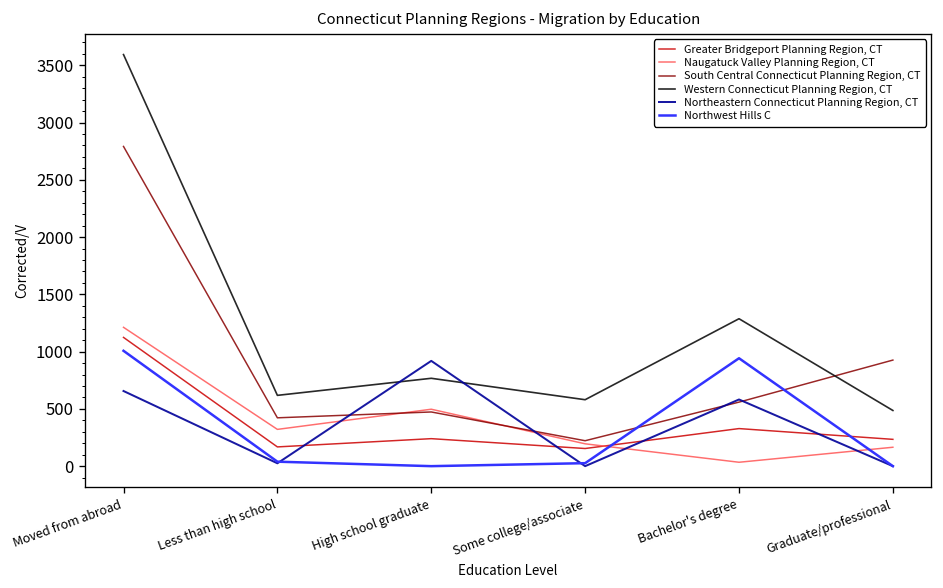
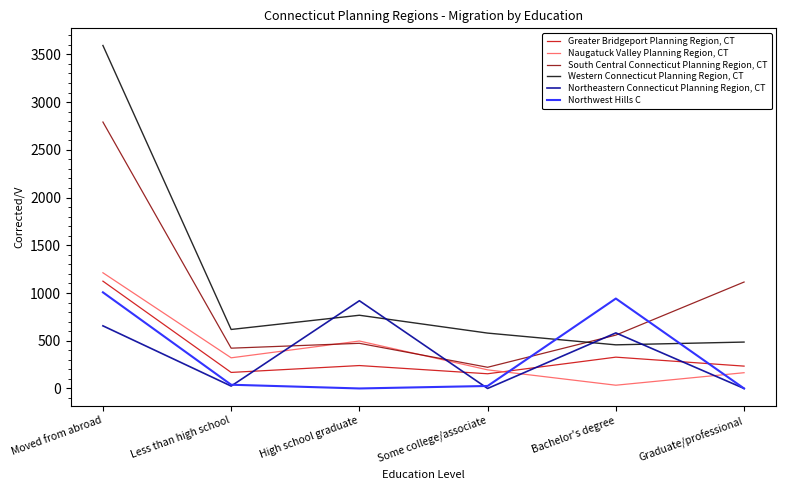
  {
    "Greater Bridgeport Planning Region, CT": {
      "Moved from abroad": 1100,
      "Less than high school": 200,
      "High school graduate": 200,
      "Some college/associate": 200,
      "Bachelor's degree": 300,
      "Graduate/professional": 200
    },
    "Naugatuck Valley Planning Region, CT": {
      "Moved from abroad": 1200,
      "Less than high school": 300,
      "Bachelor's degree": 0,
      "Graduate/professional": 200
    },
    "South Central Connecticut Planning Region, CT": {
      "Moved from abroad": 2800,
      "Less than high school": 400,
-     "Graduate/professional": 900
+     "Graduate/professional": 1100
    },
    "Western Connecticut Planning Region, CT": {
      "Moved from abroad": 3600,
      "Less than high school": 600,
      "High school graduate": 800,
      "Some college/associate": 600,
-     "Bachelor's degree": 1300,
+     "Bachelor's degree": 500,
      "Graduate/professional": 500
    },
    "Northeastern Connecticut Planning Region, CT": {
      "Moved from abroad": 700,
      "High school graduate": 900
    },
    "Northwest Hills C": {
      "Moved from abroad": 1000,
      "High school graduate": 0,
      "Bachelor's degree": 900
    }
  }
